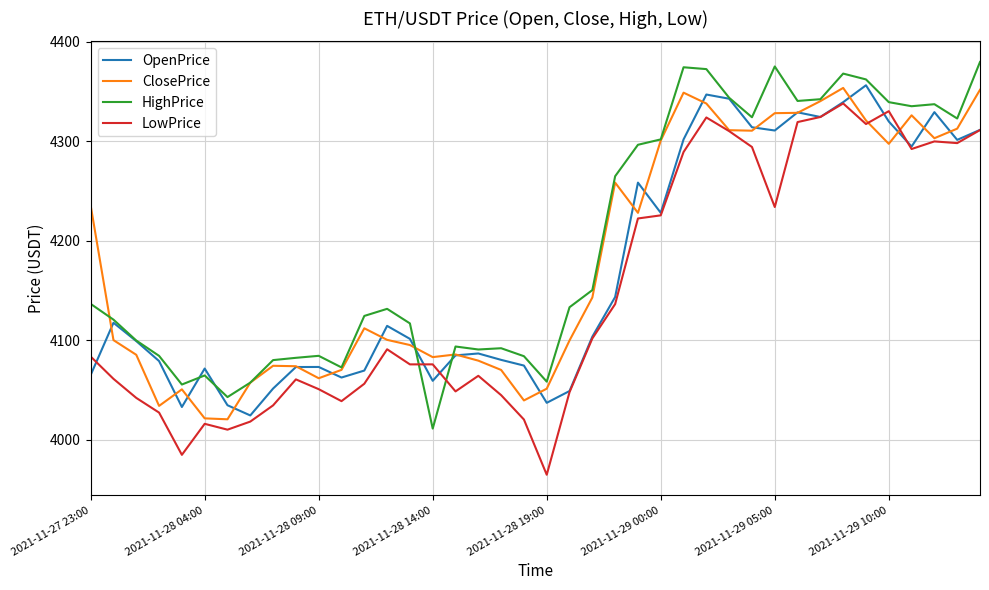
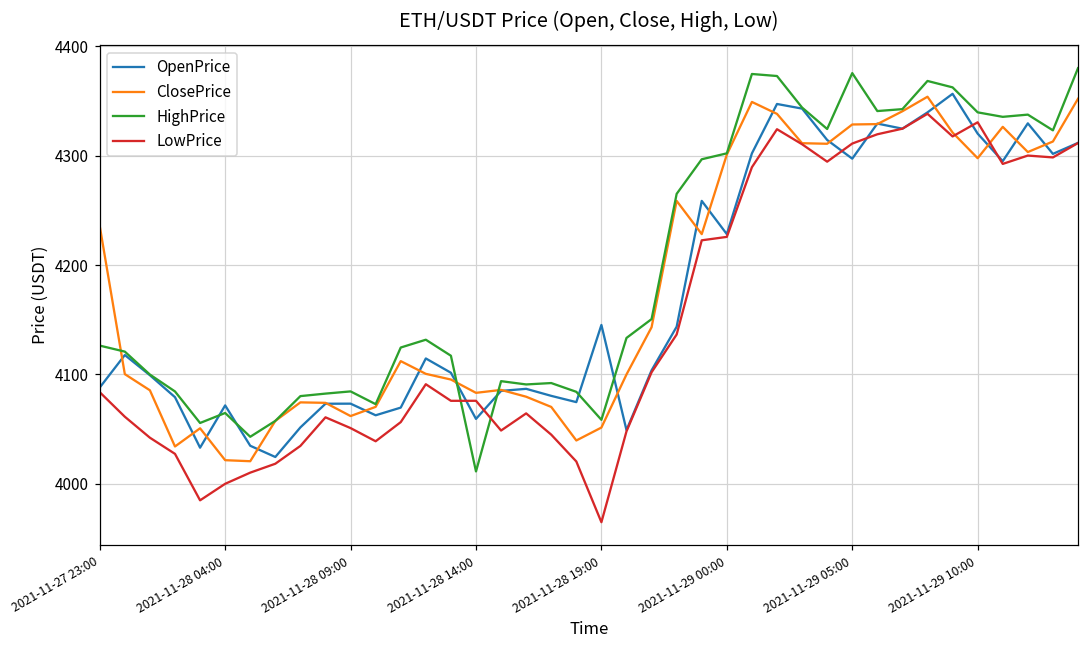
  {
    "OpenPrice": {
-     "2021-11-27 23:00": 4070,
+     "2021-11-27 23:00": 4090,
      "2021-11-28 04:00": 4070,
      "2021-11-28 09:00": 4070,
      "2021-11-28 14:00": 4060,
-     "2021-11-28 19:00": 4040,
+     "2021-11-28 19:00": 4150,
      "2021-11-29 00:00": 4230,
-     "2021-11-29 05:00": 4310,
+     "2021-11-29 05:00": 4300,
      "2021-11-29 10:00": 4320
    },
    "ClosePrice": {
      "2021-11-27 23:00": 4240,
      "2021-11-28 04:00": 4020,
      "2021-11-28 09:00": 4060,
      "2021-11-28 14:00": 4080,
      "2021-11-28 19:00": 4050,
      "2021-11-29 05:00": 4330,
      "2021-11-29 10:00": 4300
    },
    "HighPrice": {
-     "2021-11-27 23:00": 4140,
+     "2021-11-27 23:00": 4130,
      "2021-11-28 04:00": 4060,
      "2021-11-28 09:00": 4080,
      "2021-11-28 14:00": 4010,
      "2021-11-28 19:00": 4060,
      "2021-11-29 05:00": 4380,
      "2021-11-29 10:00": 4340
    },
    "LowPrice": {
      "2021-11-27 23:00": 4080,
-     "2021-11-28 04:00": 4020,
+     "2021-11-28 04:00": 4000,
      "2021-11-28 09:00": 4050,
      "2021-11-28 14:00": 4080,
      "2021-11-28 19:00": 3970,
      "2021-11-29 00:00": 4230,
-     "2021-11-29 05:00": 4230,
+     "2021-11-29 05:00": 4310,
      "2021-11-29 10:00": 4330
    }
  }
